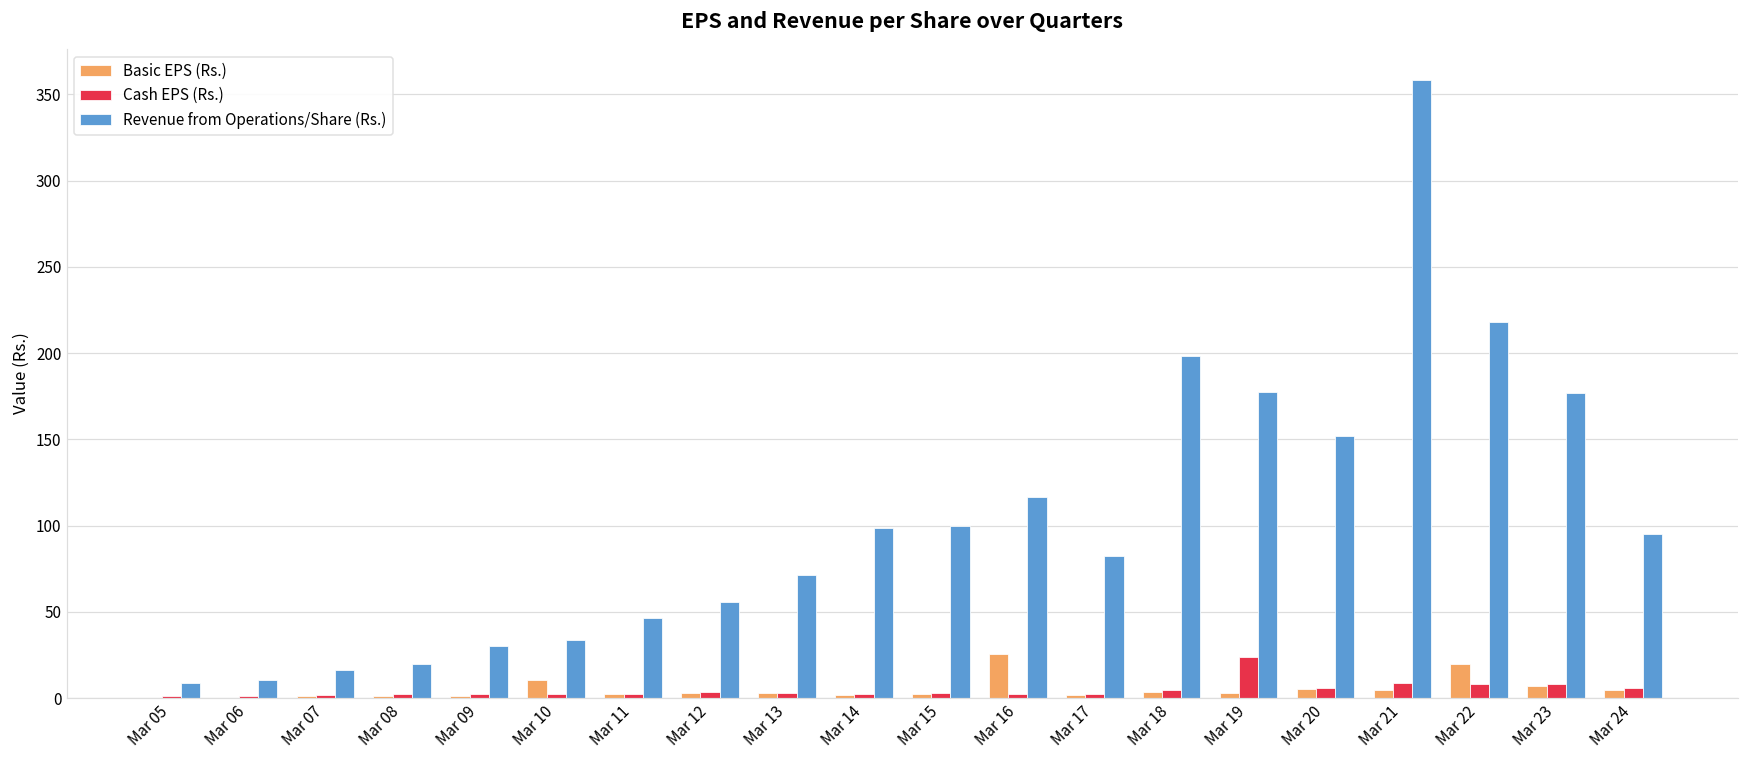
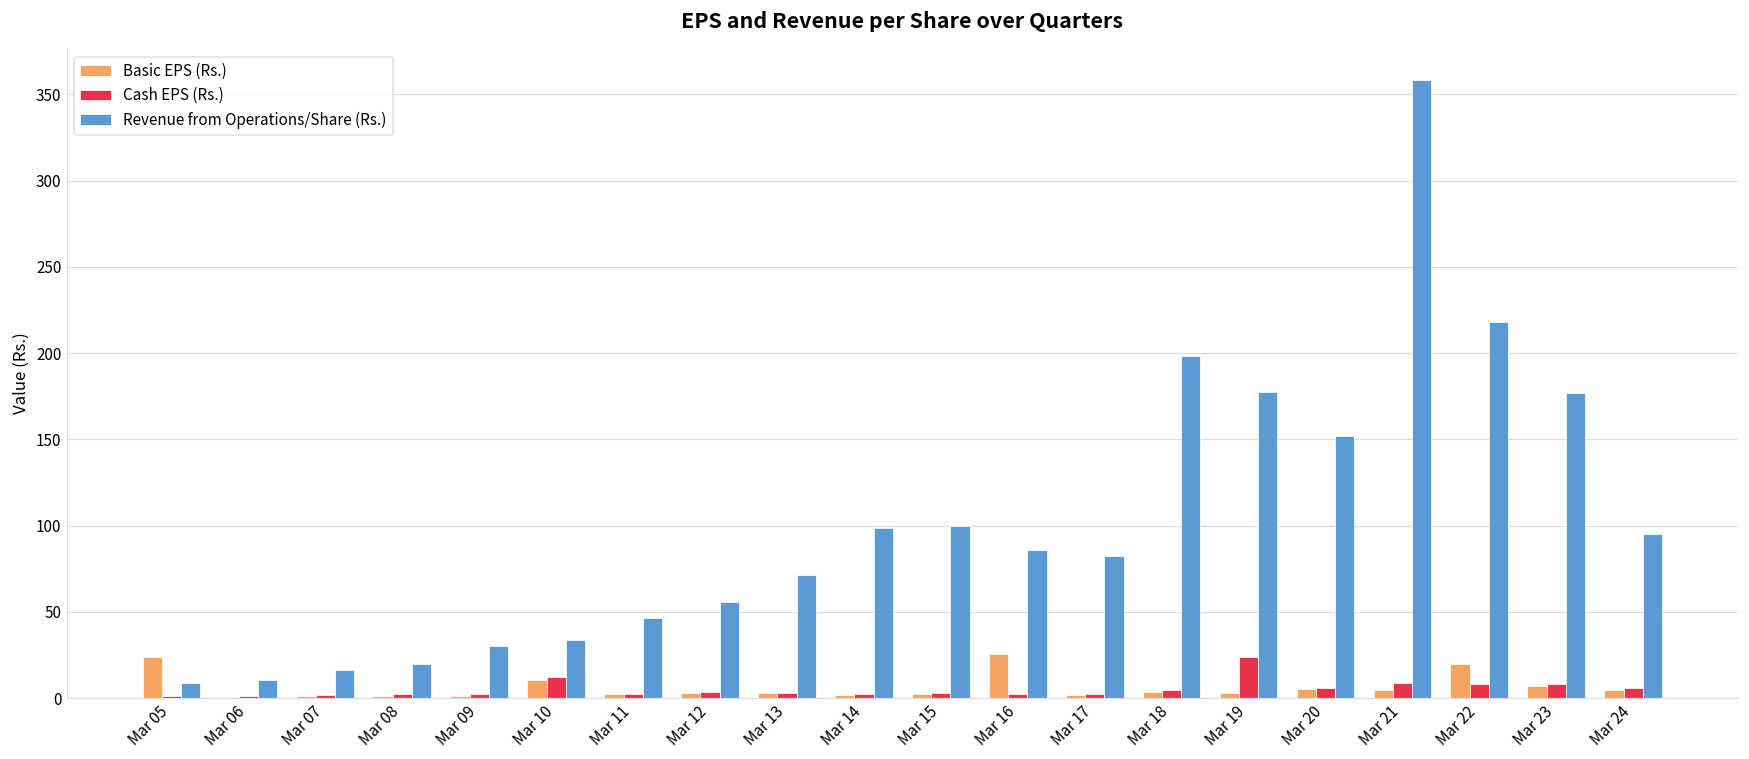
  {
    "Basic EPS (Rs.)": {
-     "Mar 05": 0,
+     "Mar 05": 24,
      "Mar 10": 10,
      "Mar 11": 2,
      "Mar 12": 3,
      "Mar 13": 3,
      "Mar 14": 2,
      "Mar 15": 3,
      "Mar 16": 25,
      "Mar 17": 2,
      "Mar 18": 4,
      "Mar 19": 3,
      "Mar 20": 5,
      "Mar 21": 5,
      "Mar 22": 20,
      "Mar 23": 7,
      "Mar 24": 5
    },
    "Cash EPS (Rs.)": {
      "Mar 07": 2,
      "Mar 08": 2,
      "Mar 09": 2,
-     "Mar 10": 2,
+     "Mar 10": 13,
      "Mar 11": 3,
      "Mar 12": 3,
      "Mar 13": 3,
      "Mar 14": 2,
      "Mar 15": 3,
      "Mar 16": 2,
      "Mar 17": 3,
      "Mar 18": 5,
      "Mar 19": 24,
      "Mar 20": 6,
      "Mar 21": 9,
      "Mar 22": 8,
      "Mar 23": 8,
      "Mar 24": 6
    },
    "Revenue from Operations/Share (Rs.)": {
      "Mar 05": 9,
      "Mar 06": 11,
      "Mar 07": 16,
      "Mar 08": 20,
      "Mar 09": 30,
      "Mar 10": 34,
      "Mar 11": 46,
      "Mar 12": 56,
      "Mar 13": 72,
      "Mar 14": 99,
      "Mar 15": 100,
-     "Mar 16": 117,
+     "Mar 16": 86,
      "Mar 17": 82,
      "Mar 18": 198,
      "Mar 19": 177,
      "Mar 20": 152,
      "Mar 21": 358,
      "Mar 22": 218,
      "Mar 23": 177,
      "Mar 24": 95
    }
  }
